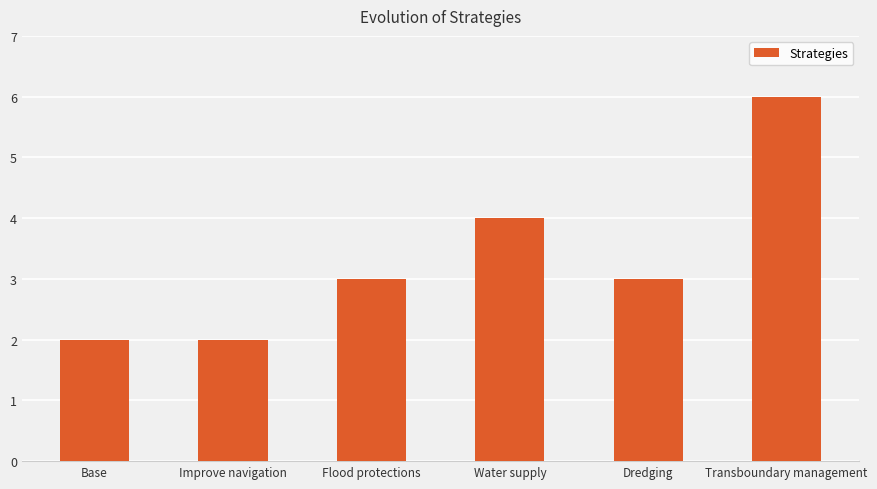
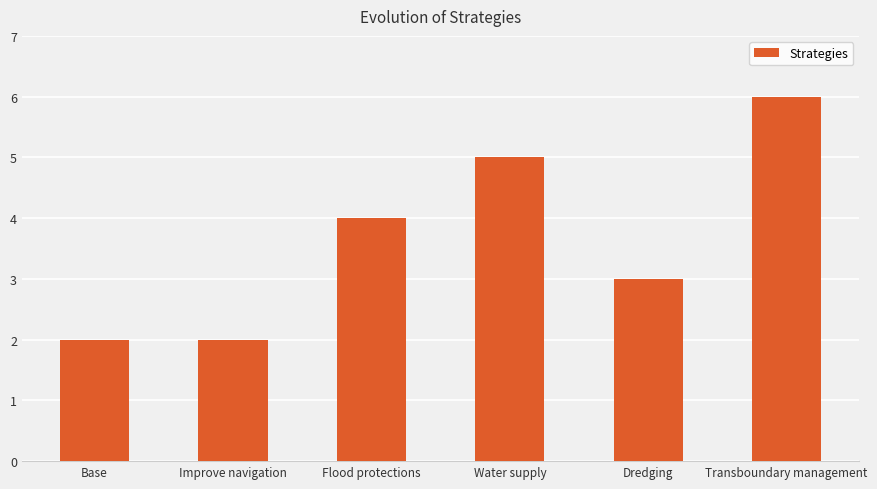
  {
    "Base": 2,
    "Improve navigation": 2,
-   "Flood protections": 3,
-   "Water supply": 4,
+   "Flood protections": 4,
+   "Water supply": 5,
    "Dredging": 3,
    "Transboundary management": 6
  }
